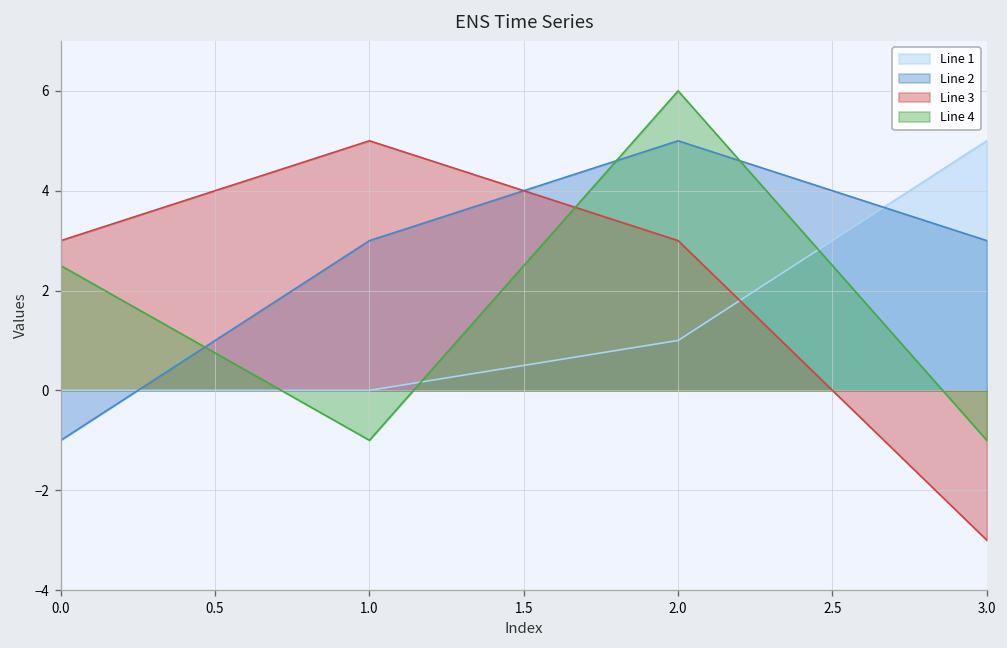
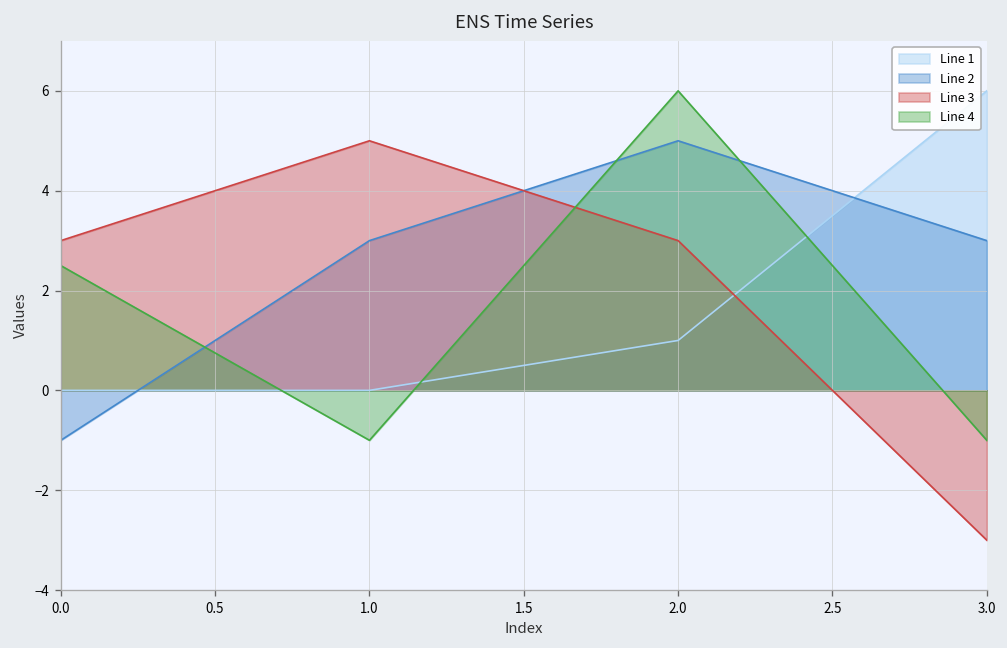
  {
    "Line 1": {
      "2.0": 1,
-     "3.0": 5
+     "3.0": 6
    }
  }
